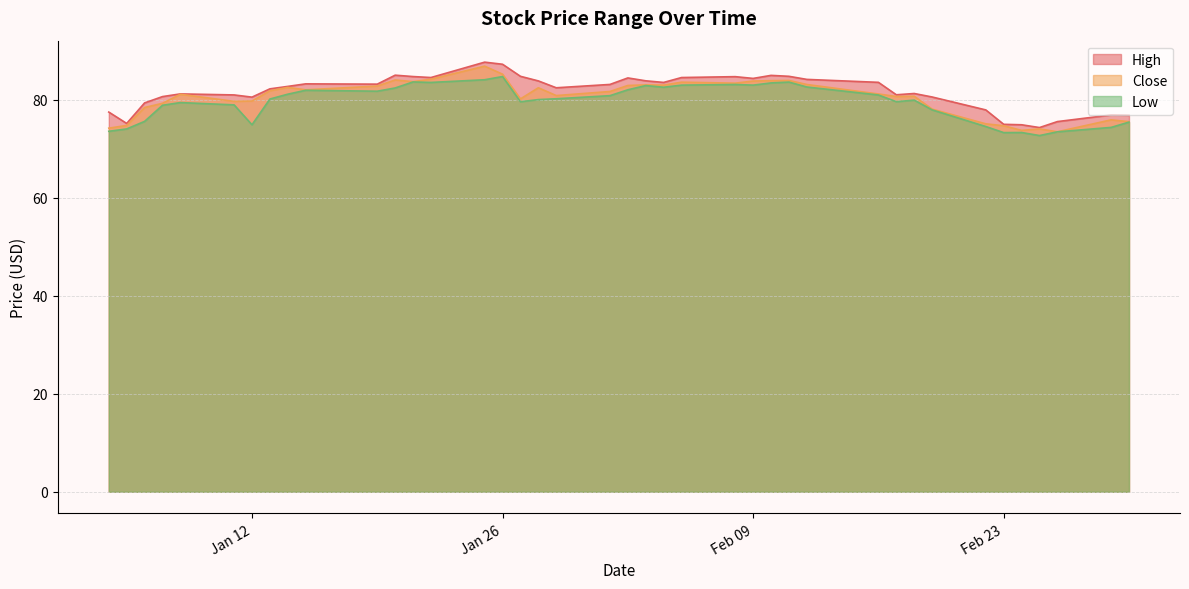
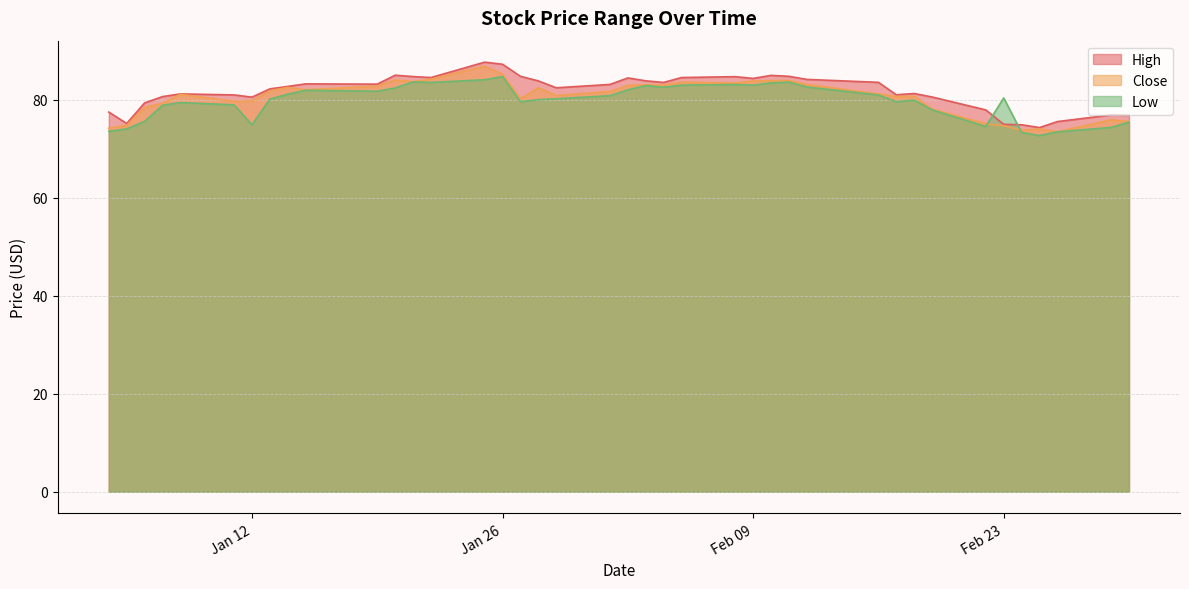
  {
    "Low": {
      "Jan 12": 75,
      "Feb 09": 83,
-     "Feb 23": 73
+     "Feb 23": 80
    }
  }
